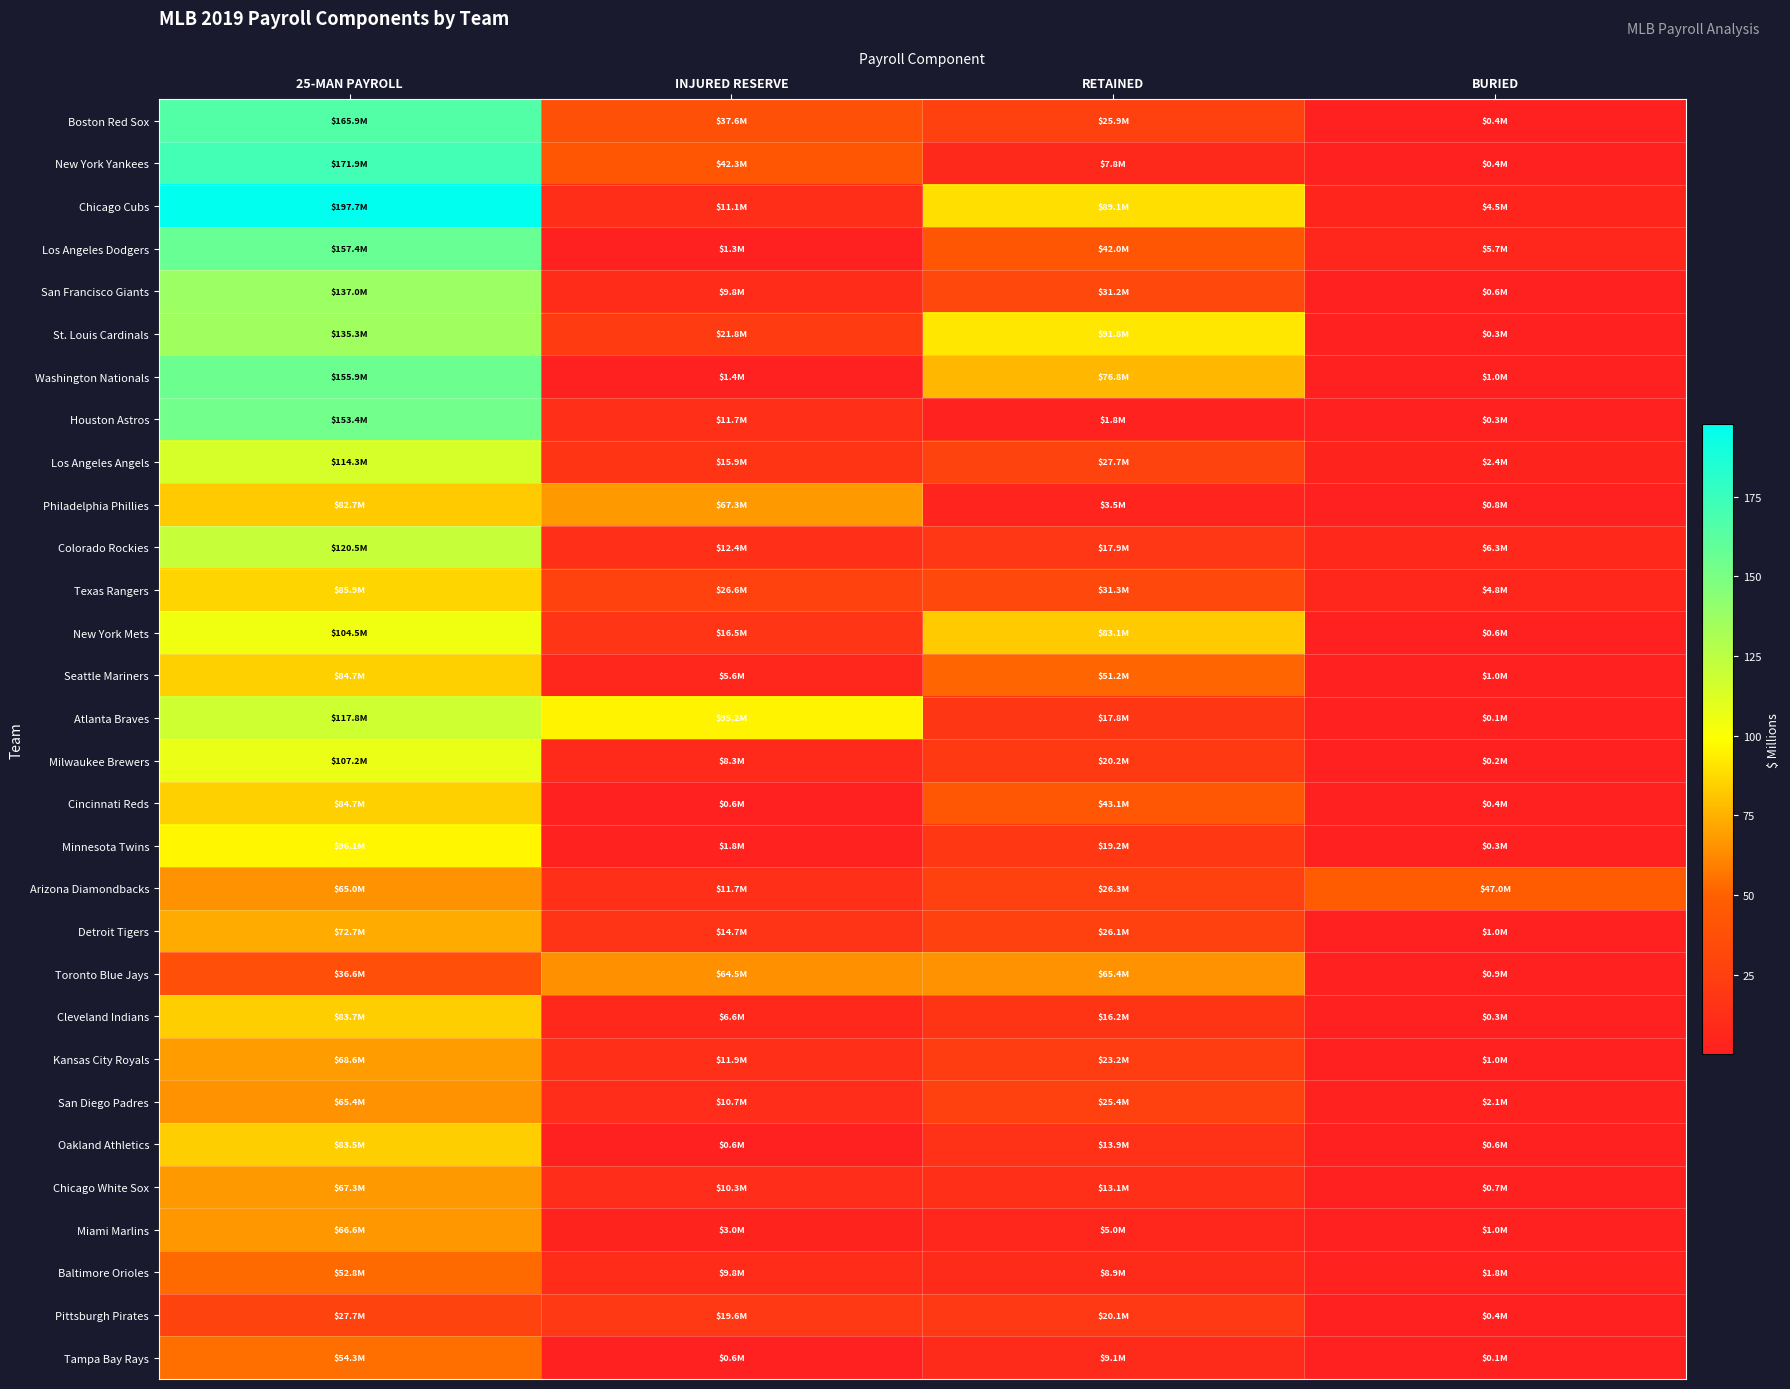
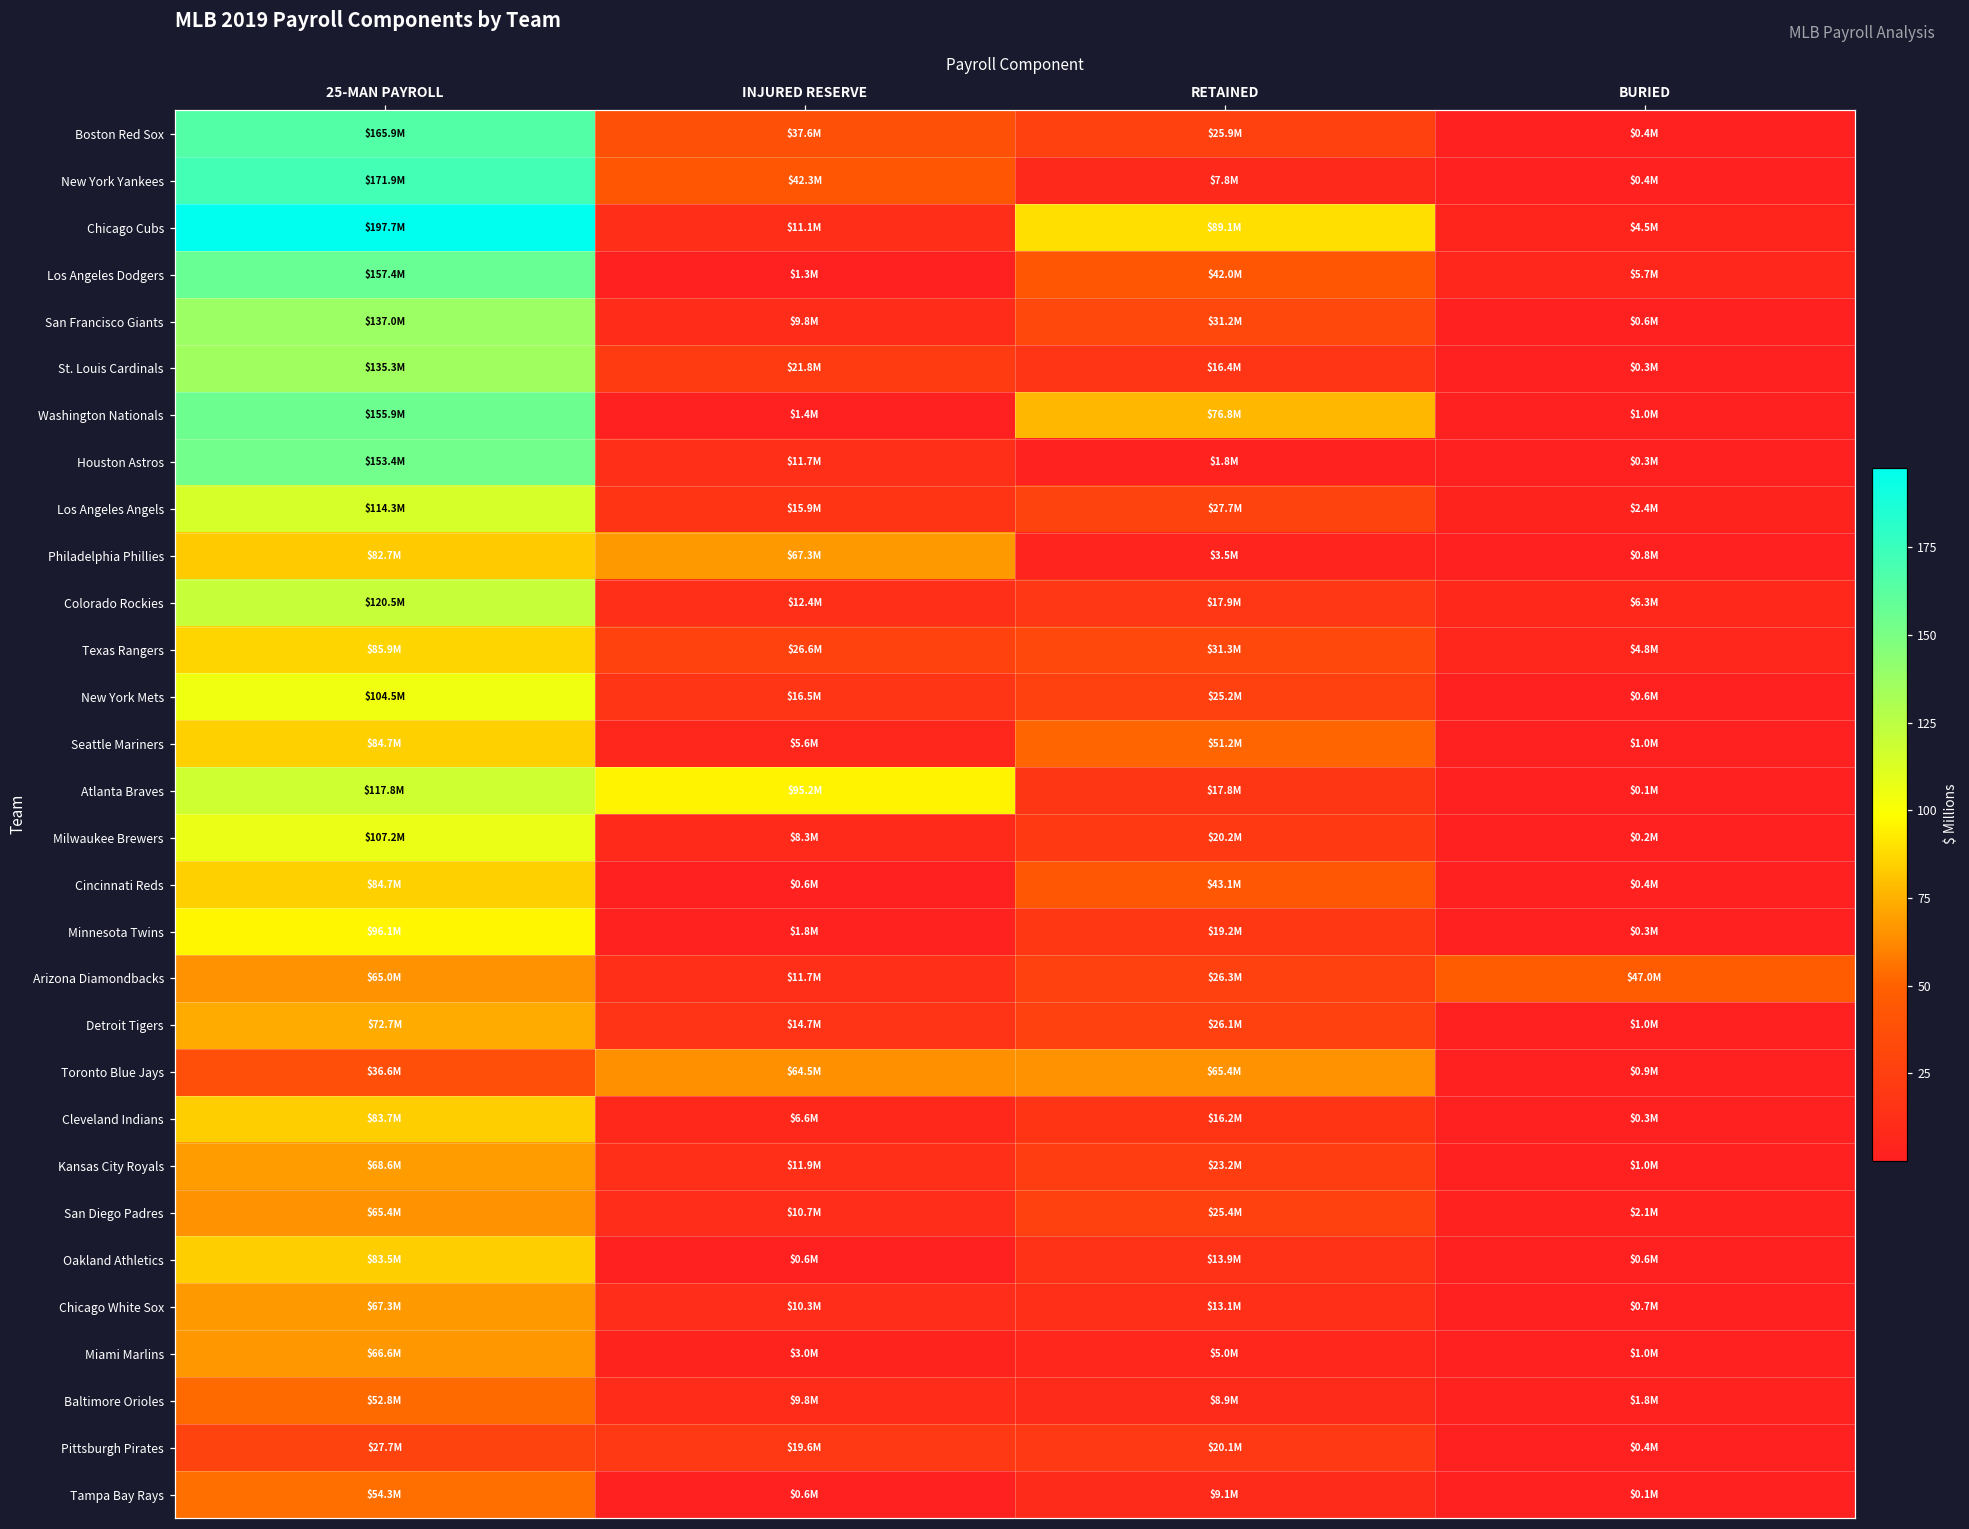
  {
    "Boston Red Sox": {
      "25-MAN PAYROLL": "$165.9M",
      "INJURED RESERVE": "$37.6M",
      "RETAINED": "$25.9M",
      "BURIED": "$0.4M"
    },
    "New York Yankees": {
      "25-MAN PAYROLL": "$171.9M",
      "INJURED RESERVE": "$42.3M",
      "RETAINED": "$7.8M",
      "BURIED": "$0.4M"
    },
    "Chicago Cubs": {
      "25-MAN PAYROLL": "$197.7M",
      "INJURED RESERVE": "$11.1M",
      "RETAINED": "$89.1M",
      "BURIED": "$4.5M"
    },
    "Los Angeles Dodgers": {
      "25-MAN PAYROLL": "$157.4M",
      "INJURED RESERVE": "$1.3M",
      "RETAINED": "$42.0M",
      "BURIED": "$5.7M"
    },
    "San Francisco Giants": {
      "25-MAN PAYROLL": "$137.0M",
      "INJURED RESERVE": "$9.8M",
      "RETAINED": "$31.2M",
      "BURIED": "$0.6M"
    },
    "St. Louis Cardinals": {
      "25-MAN PAYROLL": "$135.3M",
      "INJURED RESERVE": "$21.8M",
-     "RETAINED": "$91.8M",
+     "RETAINED": "$16.4M",
      "BURIED": "$0.3M"
    },
    "Washington Nationals": {
      "25-MAN PAYROLL": "$155.9M",
      "INJURED RESERVE": "$1.4M",
      "RETAINED": "$76.8M",
      "BURIED": "$1.0M"
    },
    "Houston Astros": {
      "25-MAN PAYROLL": "$153.4M",
      "INJURED RESERVE": "$11.7M",
      "RETAINED": "$1.8M",
      "BURIED": "$0.3M"
    },
    "Los Angeles Angels": {
      "25-MAN PAYROLL": "$114.3M",
      "INJURED RESERVE": "$15.9M",
      "RETAINED": "$27.7M",
      "BURIED": "$2.4M"
    },
    "Philadelphia Phillies": {
      "25-MAN PAYROLL": "$82.7M",
      "INJURED RESERVE": "$67.3M",
      "RETAINED": "$3.5M",
      "BURIED": "$0.8M"
    },
    "Colorado Rockies": {
      "25-MAN PAYROLL": "$120.5M",
      "INJURED RESERVE": "$12.4M",
      "RETAINED": "$17.9M",
      "BURIED": "$6.3M"
    },
    "Texas Rangers": {
      "25-MAN PAYROLL": "$85.9M",
      "INJURED RESERVE": "$26.6M",
      "RETAINED": "$31.3M",
      "BURIED": "$4.8M"
    },
    "New York Mets": {
      "25-MAN PAYROLL": "$104.5M",
      "INJURED RESERVE": "$16.5M",
-     "RETAINED": "$83.1M",
+     "RETAINED": "$25.2M",
      "BURIED": "$0.6M"
    },
    "Seattle Mariners": {
      "25-MAN PAYROLL": "$84.7M",
      "INJURED RESERVE": "$5.6M",
      "RETAINED": "$51.2M",
      "BURIED": "$1.0M"
    },
    "Atlanta Braves": {
      "25-MAN PAYROLL": "$117.8M",
      "INJURED RESERVE": "$95.2M",
      "RETAINED": "$17.8M",
      "BURIED": "$0.1M"
    },
    "Milwaukee Brewers": {
      "25-MAN PAYROLL": "$107.2M",
      "INJURED RESERVE": "$8.3M",
      "RETAINED": "$20.2M",
      "BURIED": "$0.2M"
    },
    "Cincinnati Reds": {
      "25-MAN PAYROLL": "$84.7M",
      "INJURED RESERVE": "$0.6M",
      "RETAINED": "$43.1M",
      "BURIED": "$0.4M"
    },
    "Minnesota Twins": {
      "25-MAN PAYROLL": "$96.1M",
      "INJURED RESERVE": "$1.8M",
      "RETAINED": "$19.2M",
      "BURIED": "$0.3M"
    },
    "Arizona Diamondbacks": {
      "25-MAN PAYROLL": "$65.0M",
      "INJURED RESERVE": "$11.7M",
      "RETAINED": "$26.3M",
      "BURIED": "$47.0M"
    },
    "Detroit Tigers": {
      "25-MAN PAYROLL": "$72.7M",
      "INJURED RESERVE": "$14.7M",
      "RETAINED": "$26.1M",
      "BURIED": "$1.0M"
    },
    "Toronto Blue Jays": {
      "25-MAN PAYROLL": "$36.6M",
      "INJURED RESERVE": "$64.5M",
      "RETAINED": "$65.4M",
      "BURIED": "$0.9M"
    },
    "Cleveland Indians": {
      "25-MAN PAYROLL": "$83.7M",
      "INJURED RESERVE": "$6.6M",
      "RETAINED": "$16.2M",
      "BURIED": "$0.3M"
    },
    "Kansas City Royals": {
      "25-MAN PAYROLL": "$68.6M",
      "INJURED RESERVE": "$11.9M",
      "RETAINED": "$23.2M",
      "BURIED": "$1.0M"
    },
    "San Diego Padres": {
      "25-MAN PAYROLL": "$65.4M",
      "INJURED RESERVE": "$10.7M",
      "RETAINED": "$25.4M",
      "BURIED": "$2.1M"
    },
    "Oakland Athletics": {
      "25-MAN PAYROLL": "$83.5M",
      "INJURED RESERVE": "$0.6M",
      "RETAINED": "$13.9M",
      "BURIED": "$0.6M"
    },
    "Chicago White Sox": {
      "25-MAN PAYROLL": "$67.3M",
      "INJURED RESERVE": "$10.3M",
      "RETAINED": "$13.1M",
      "BURIED": "$0.7M"
    },
    "Miami Marlins": {
      "25-MAN PAYROLL": "$66.6M",
      "INJURED RESERVE": "$3.0M",
      "RETAINED": "$5.0M",
      "BURIED": "$1.0M"
    },
    "Baltimore Orioles": {
      "25-MAN PAYROLL": "$52.8M",
      "INJURED RESERVE": "$9.8M",
      "RETAINED": "$8.9M",
      "BURIED": "$1.8M"
    },
    "Pittsburgh Pirates": {
      "25-MAN PAYROLL": "$27.7M",
      "INJURED RESERVE": "$19.6M",
      "RETAINED": "$20.1M",
      "BURIED": "$0.4M"
    },
    "Tampa Bay Rays": {
      "25-MAN PAYROLL": "$54.3M",
      "INJURED RESERVE": "$0.6M",
      "RETAINED": "$9.1M",
      "BURIED": "$0.1M"
    }
  }
